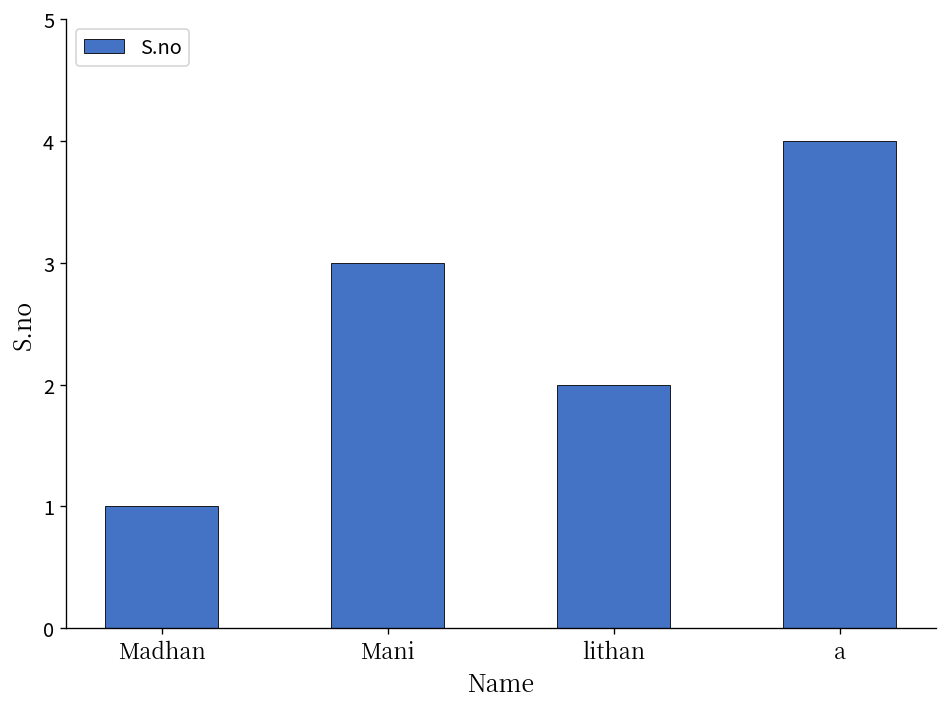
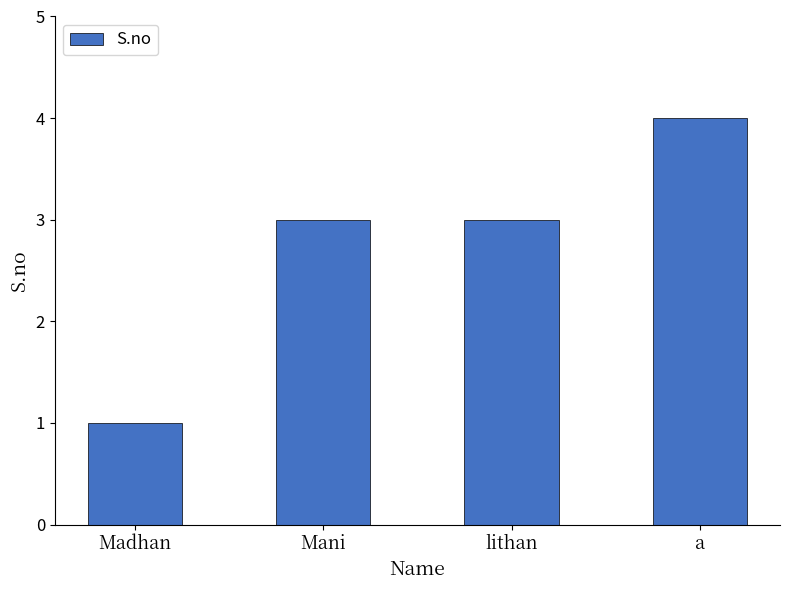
  {
    "Madhan": 1,
    "Mani": 3,
-   "lithan": 2,
+   "lithan": 3,
    "a": 4
  }
